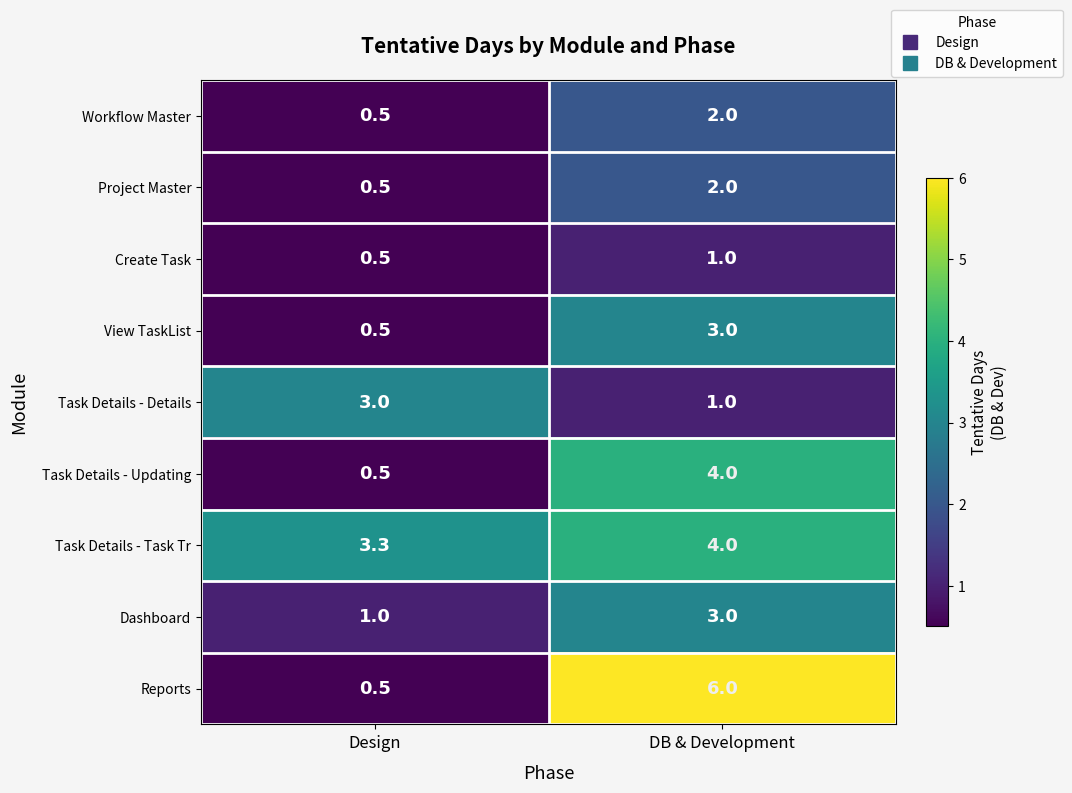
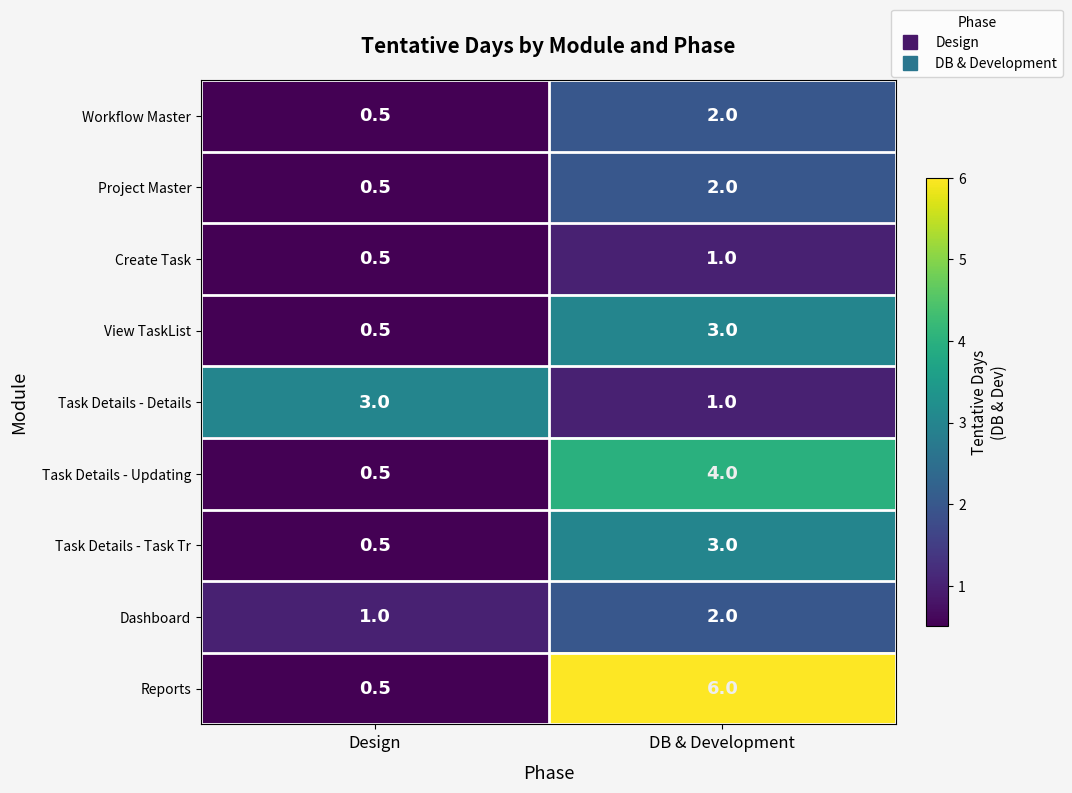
  {
    "Workflow Master": {
      "Design": 0.5,
      "DB & Development": 2.0
    },
    "Project Master": {
      "Design": 0.5,
      "DB & Development": 2.0
    },
    "Create Task": {
      "Design": 0.5,
      "DB & Development": 1.0
    },
    "View TaskList": {
      "Design": 0.5,
      "DB & Development": 3.0
    },
    "Task Details - Details": {
      "Design": 3.0,
      "DB & Development": 1.0
    },
    "Task Details - Updating": {
      "Design": 0.5,
      "DB & Development": 4.0
    },
    "Task Details - Task Tr": {
-     "Design": 3.3,
-     "DB & Development": 4.0
+     "Design": 0.5,
+     "DB & Development": 3.0
    },
    "Dashboard": {
      "Design": 1.0,
-     "DB & Development": 3.0
+     "DB & Development": 2.0
    },
    "Reports": {
      "Design": 0.5,
      "DB & Development": 6.0
    }
  }
